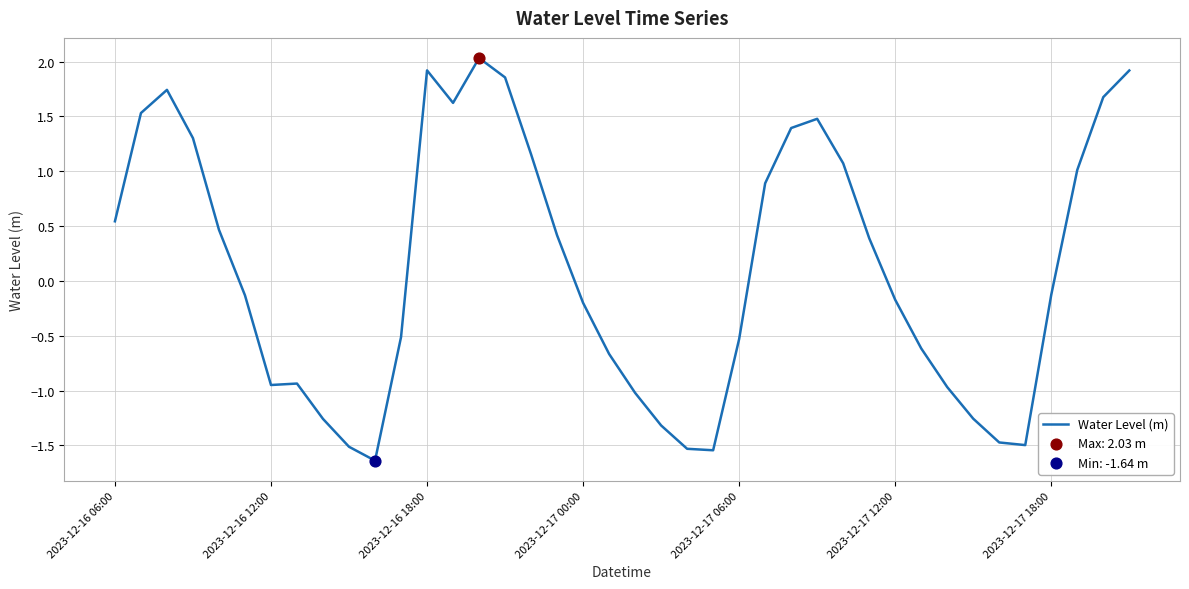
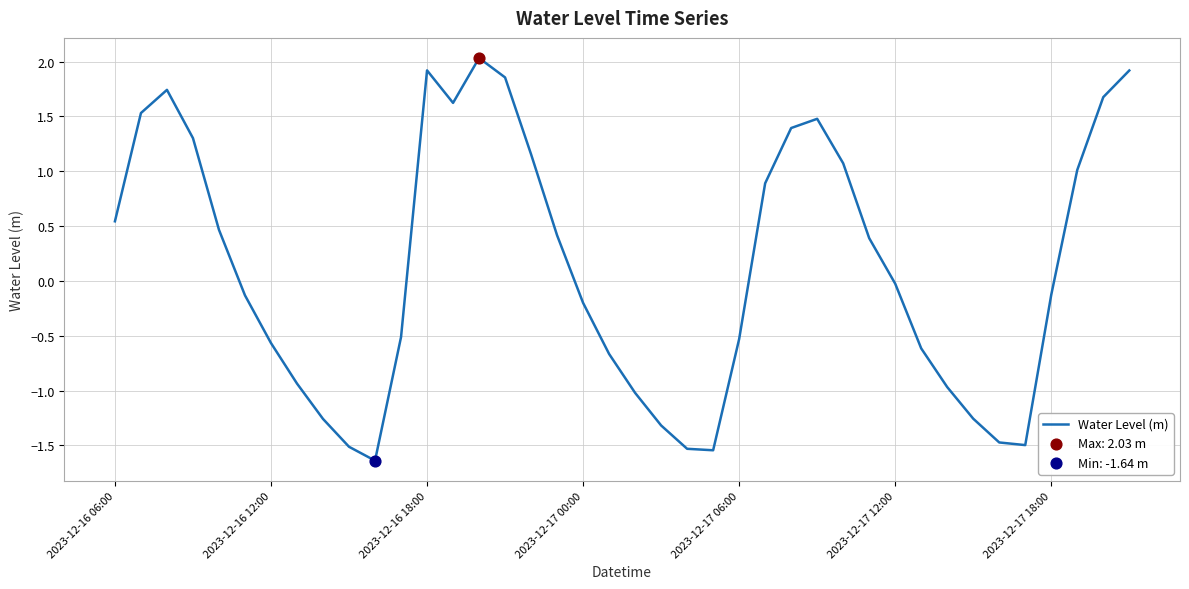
  {
    "Water Level (m)": {
      "2023-12-16 06:00": 0.54,
-     "2023-12-16 12:00": -0.95,
+     "2023-12-16 12:00": -0.57,
      "2023-12-16 18:00": 1.92,
      "2023-12-17 00:00": -0.20,
      "2023-12-17 06:00": -0.53,
-     "2023-12-17 12:00": -0.17,
+     "2023-12-17 12:00": -0.02,
      "2023-12-17 18:00": -0.13
    }
  }
